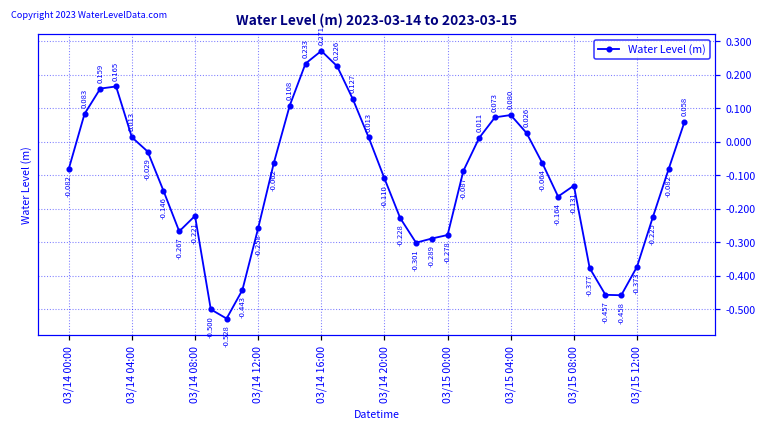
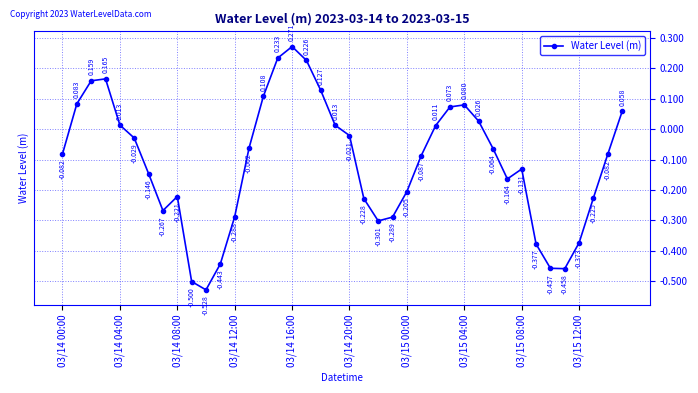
  {
    "03/14 00:00": -0.082,
    "03/14 04:00": 0.013,
    "03/14 08:00": -0.221,
-   "03/14 12:00": -0.258,
+   "03/14 12:00": -0.288,
    "03/14 16:00": 0.271,
-   "03/14 20:00": -0.110,
-   "03/15 00:00": -0.278,
+   "03/14 20:00": -0.021,
+   "03/15 00:00": -0.205,
    "03/15 04:00": 0.080,
    "03/15 08:00": -0.131,
    "03/15 12:00": -0.373
  }
